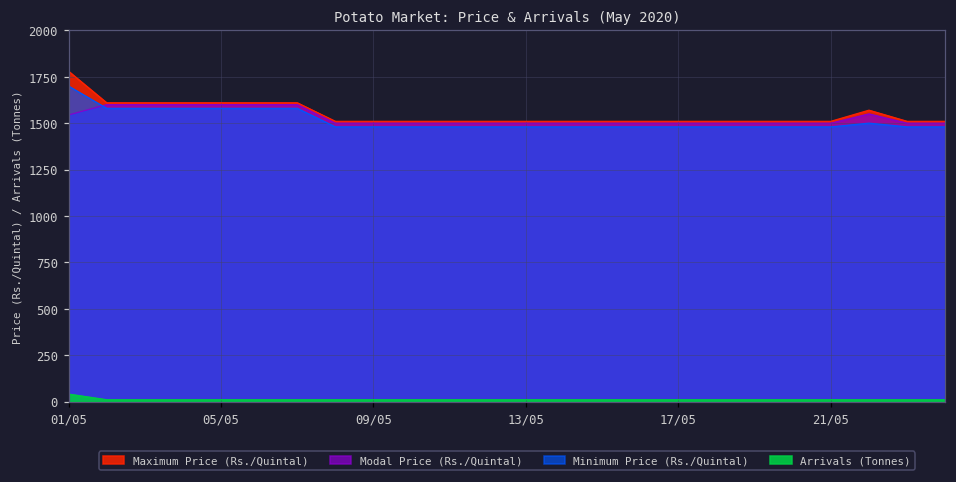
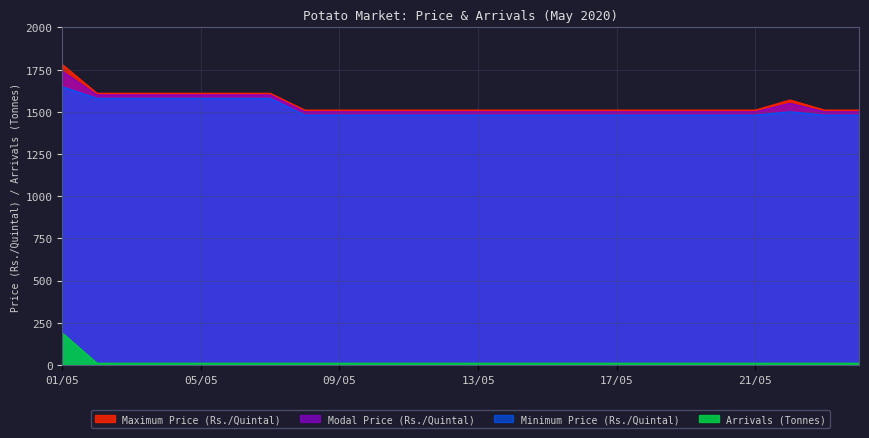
  {
    "Maximum Price (Rs./Quintal)": {
      "01/05": 1780
    },
    "Modal Price (Rs./Quintal)": {
-     "01/05": 1540
+     "01/05": 1740
    },
    "Minimum Price (Rs./Quintal)": {
-     "01/05": 1700,
+     "01/05": 1650,
      "05/05": 1580,
      "09/05": 1480,
      "13/05": 1480,
      "17/05": 1480,
      "21/05": 1480
    },
    "Arrivals (Tonnes)": {
-     "01/05": 40,
+     "01/05": 190,
      "05/05": 10,
      "09/05": 10,
      "13/05": 10,
      "17/05": 10,
      "21/05": 10
    }
  }
